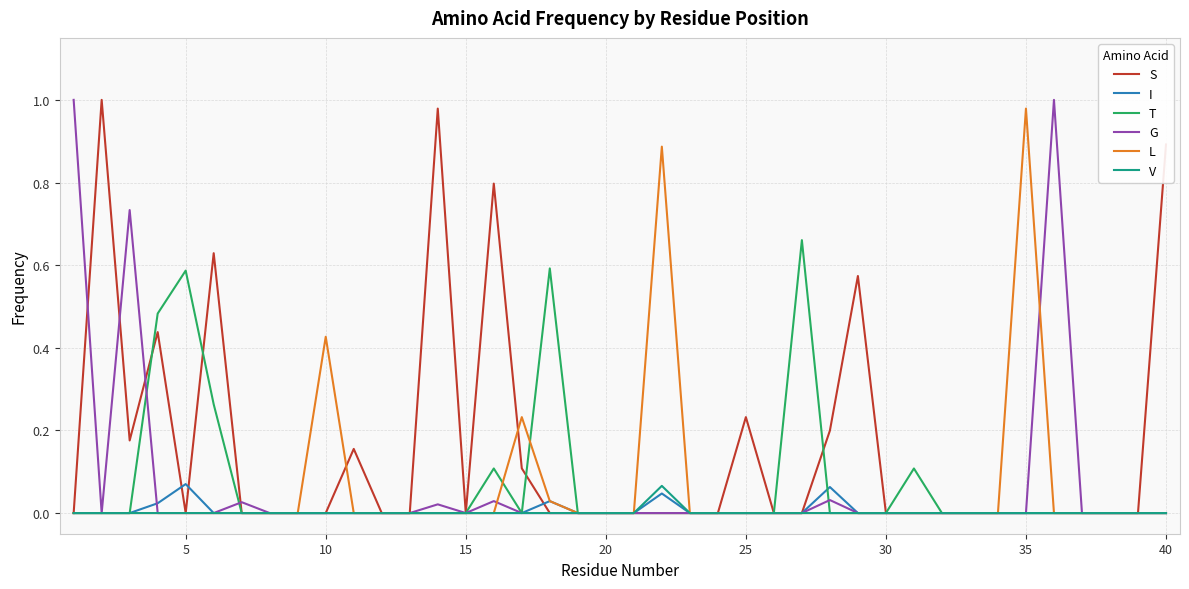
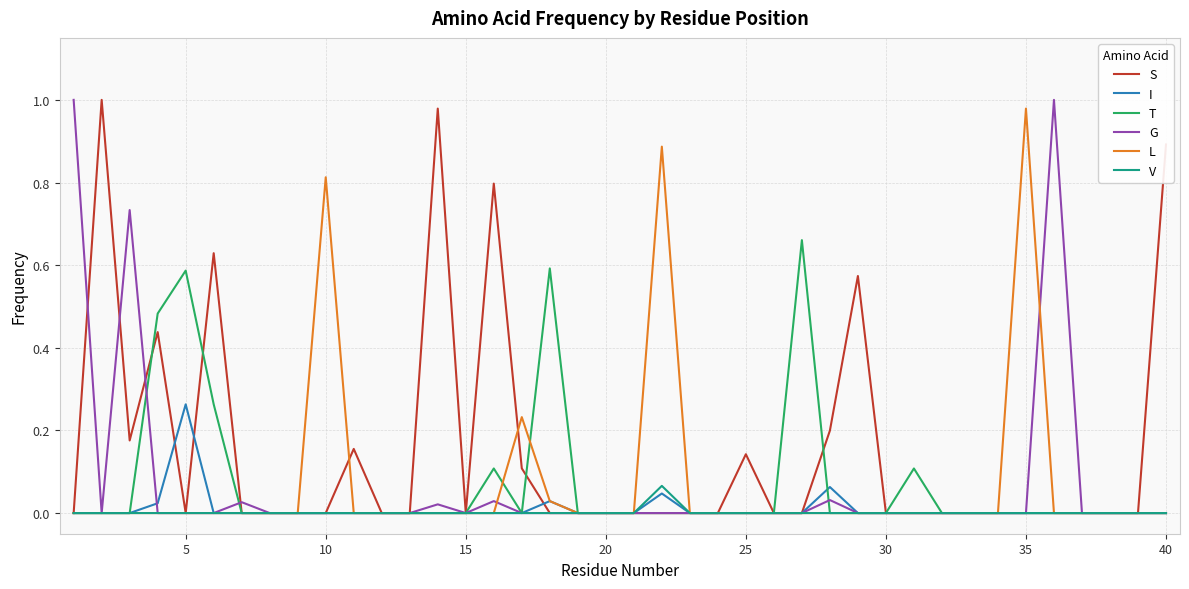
  {
    "S": {
-     "25": 0.23
+     "25": 0.14
    },
    "I": {
-     "5": 0.07
+     "5": 0.26
    },
    "L": {
-     "10": 0.43,
+     "10": 0.81,
      "35": 0.98
    }
  }
